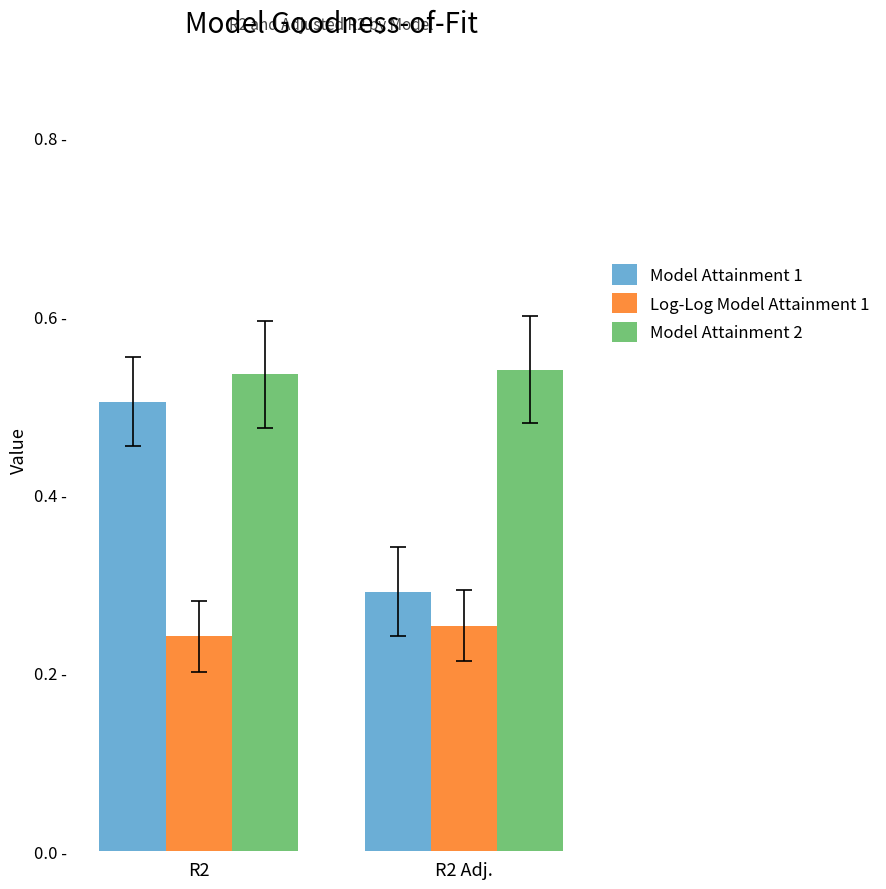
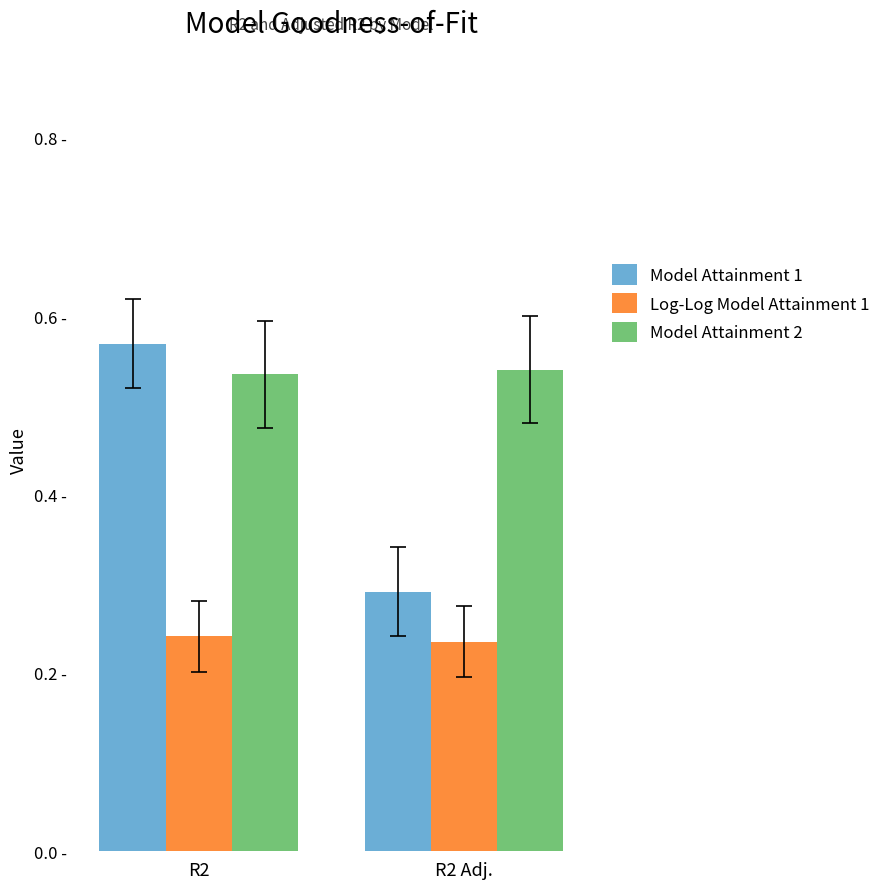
  {
    "Model Attainment 1": {
-     "R2": "0.50 -",
+     "R2": "0.57 -",
      "R2 Adj.": "0.29 -"
    },
    "Log-Log Model Attainment 1": {
      "R2": "0.24 -",
-     "R2 Adj.": "0.25 -"
+     "R2 Adj.": "0.24 -"
    },
    "Model Attainment 2": {
      "R2": "0.54 -",
      "R2 Adj.": "0.54 -"
    }
  }
